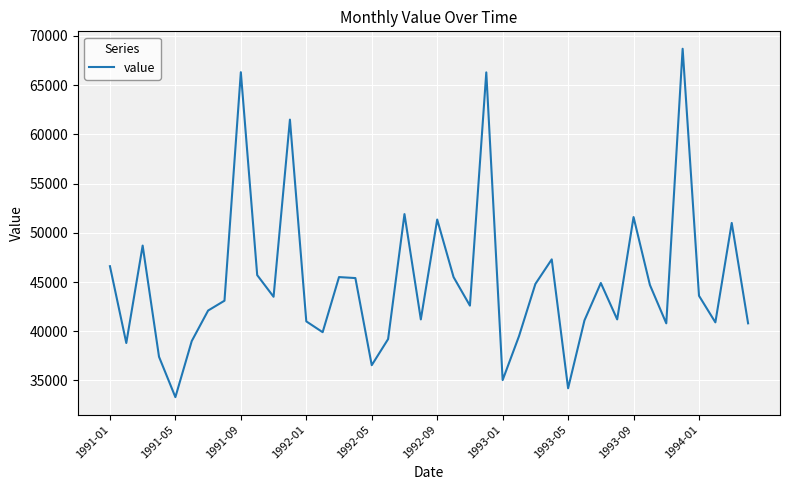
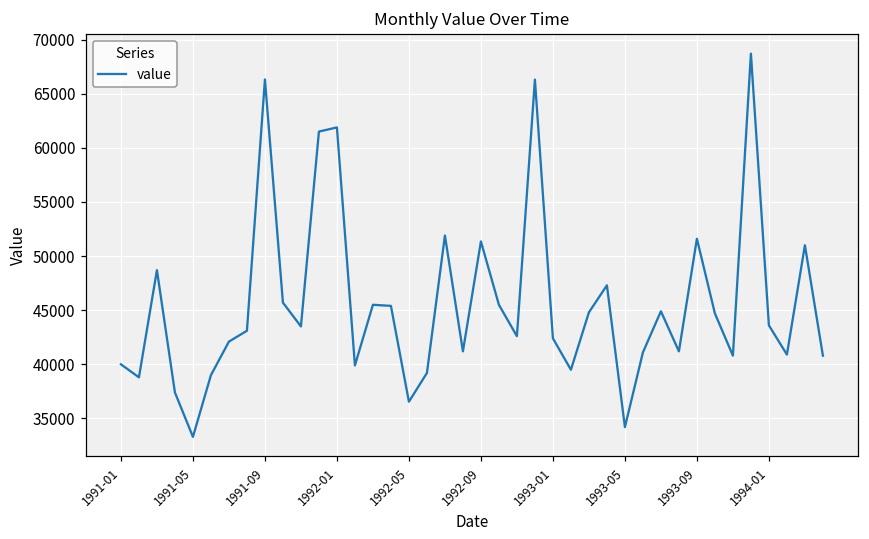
  {
-   "1991-01": 47000,
+   "1991-01": 40000,
    "1991-05": 33000,
    "1991-09": 66000,
-   "1992-01": 41000,
+   "1992-01": 62000,
    "1992-05": 37000,
    "1992-09": 51000,
-   "1993-01": 35000,
+   "1993-01": 42000,
    "1993-05": 34000,
    "1993-09": 52000,
    "1994-01": 44000
  }
